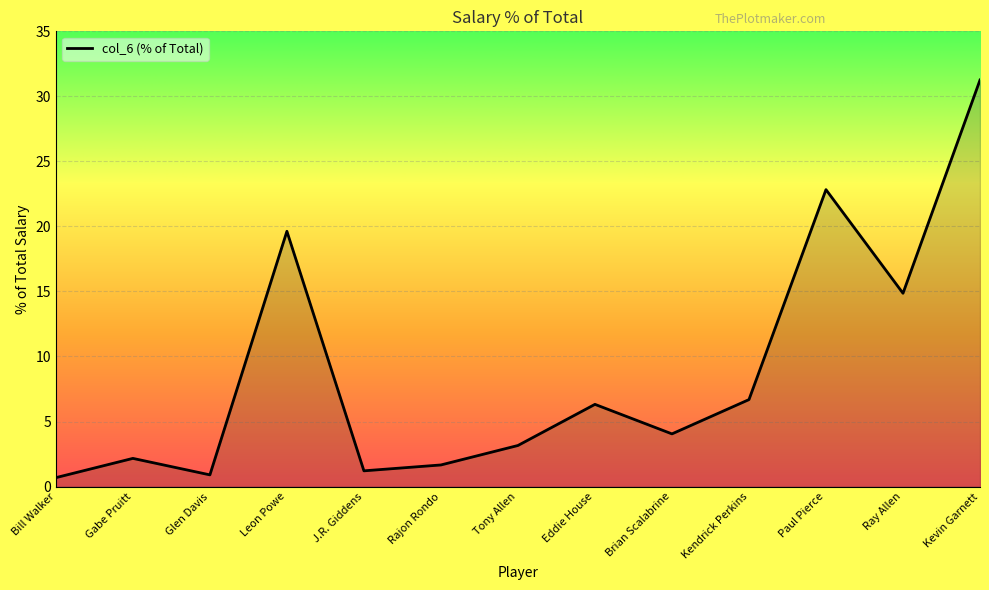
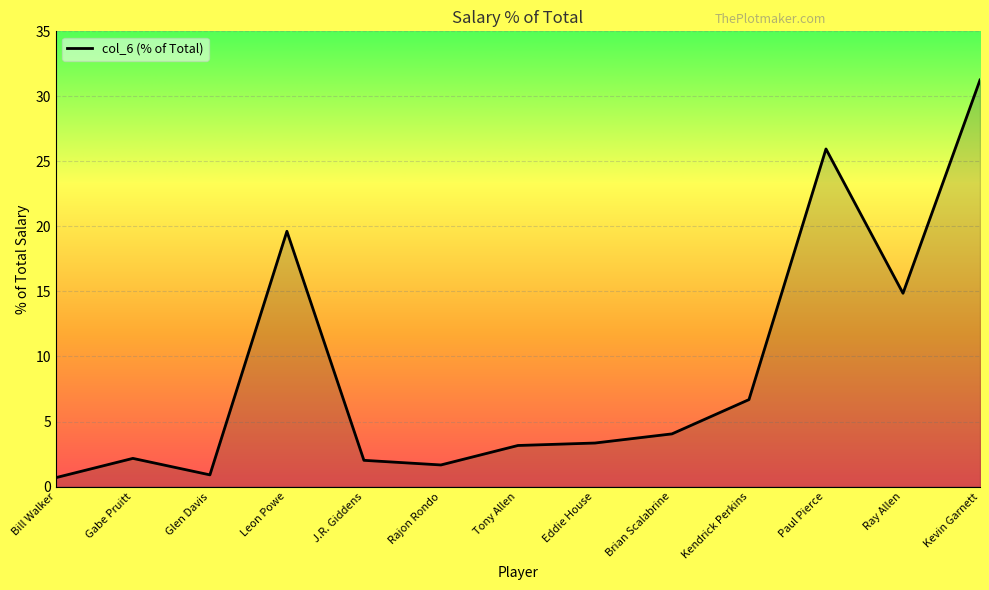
  {
    "Bill Walker": 0.7,
    "Gabe Pruitt": 2.2,
    "Glen Davis": 0.9,
    "Leon Powe": 19.6,
-   "J.R. Giddens": 1.2,
+   "J.R. Giddens": 2.0,
    "Rajon Rondo": 1.7,
    "Tony Allen": 3.2,
-   "Eddie House": 6.3,
+   "Eddie House": 3.3,
    "Brian Scalabrine": 4.0,
    "Kendrick Perkins": 6.7,
-   "Paul Pierce": 22.8,
+   "Paul Pierce": 26.0,
    "Ray Allen": 14.9,
    "Kevin Garnett": 31.3
  }
